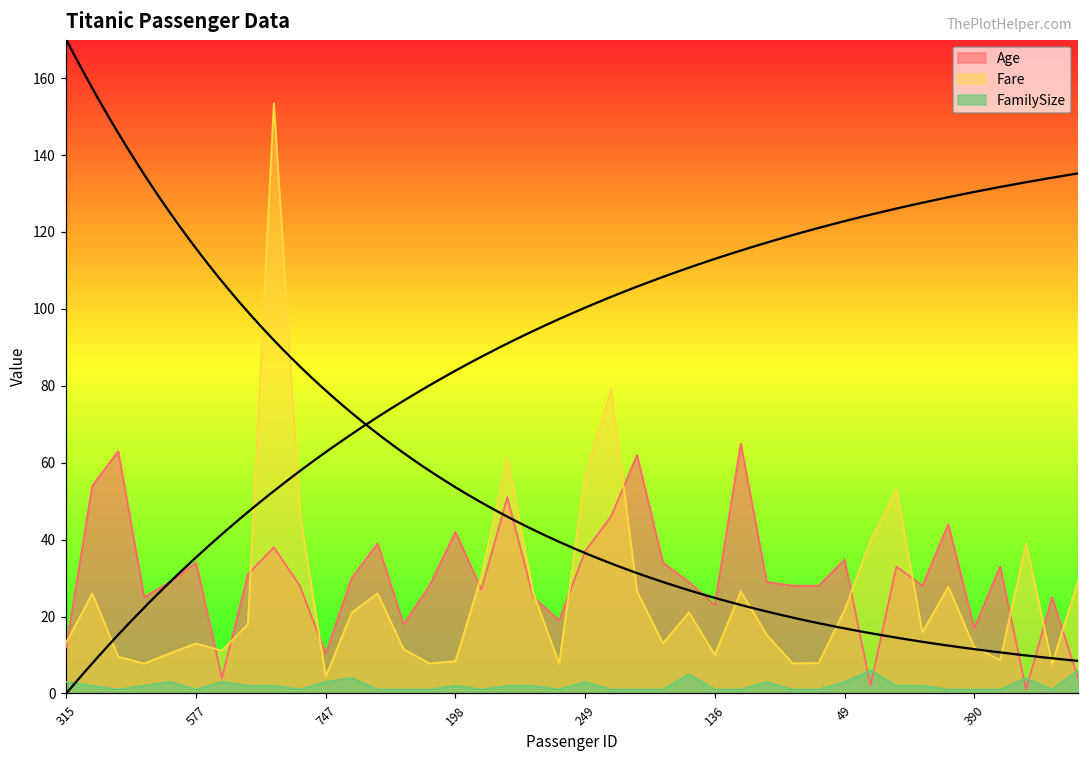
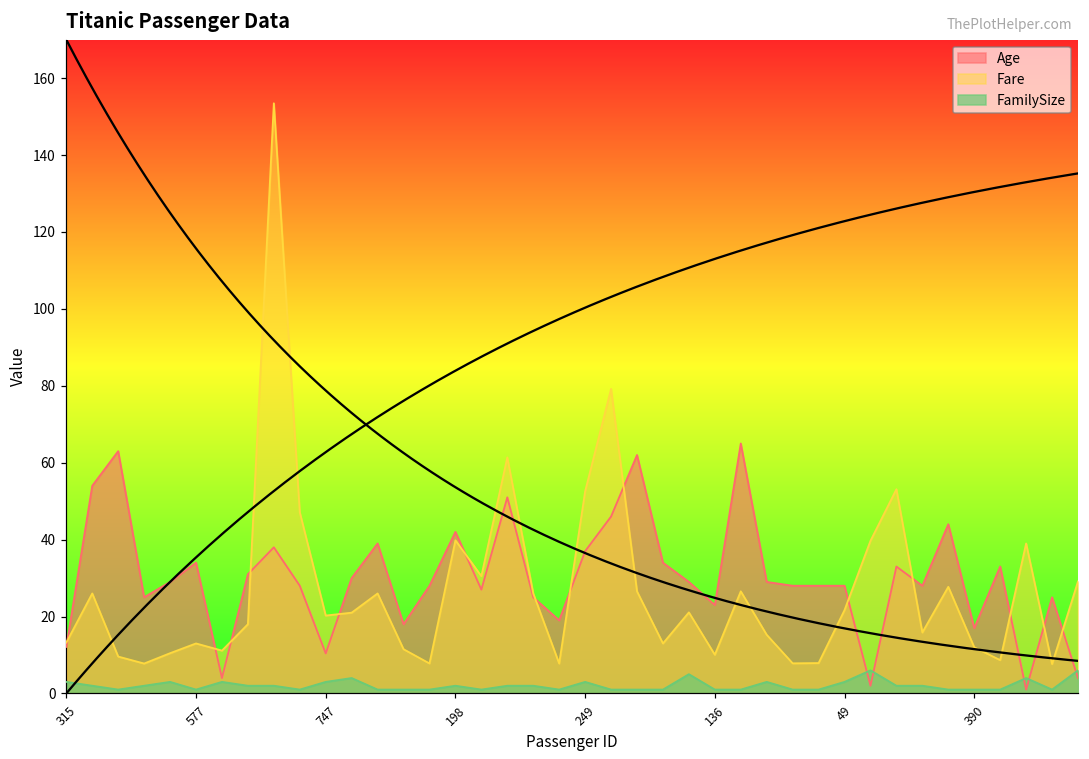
  {
    "Age": {
      "315": 12,
      "577": 34,
      "747": 10,
      "198": 42,
      "136": 23,
-     "49": 35,
+     "49": 28,
      "390": 17
    },
    "Fare": {
      "315": 13,
      "577": 13,
-     "747": 4,
-     "198": 8,
-     "249": 57,
+     "747": 20,
+     "198": 40,
+     "249": 53,
      "136": 10,
      "49": 22,
      "390": 12
    },
    "FamilySize": {
      "315": 3,
      "577": 1,
      "747": 3,
      "198": 2,
      "249": 3,
      "136": 1,
      "49": 3,
      "390": 1
    }
  }
